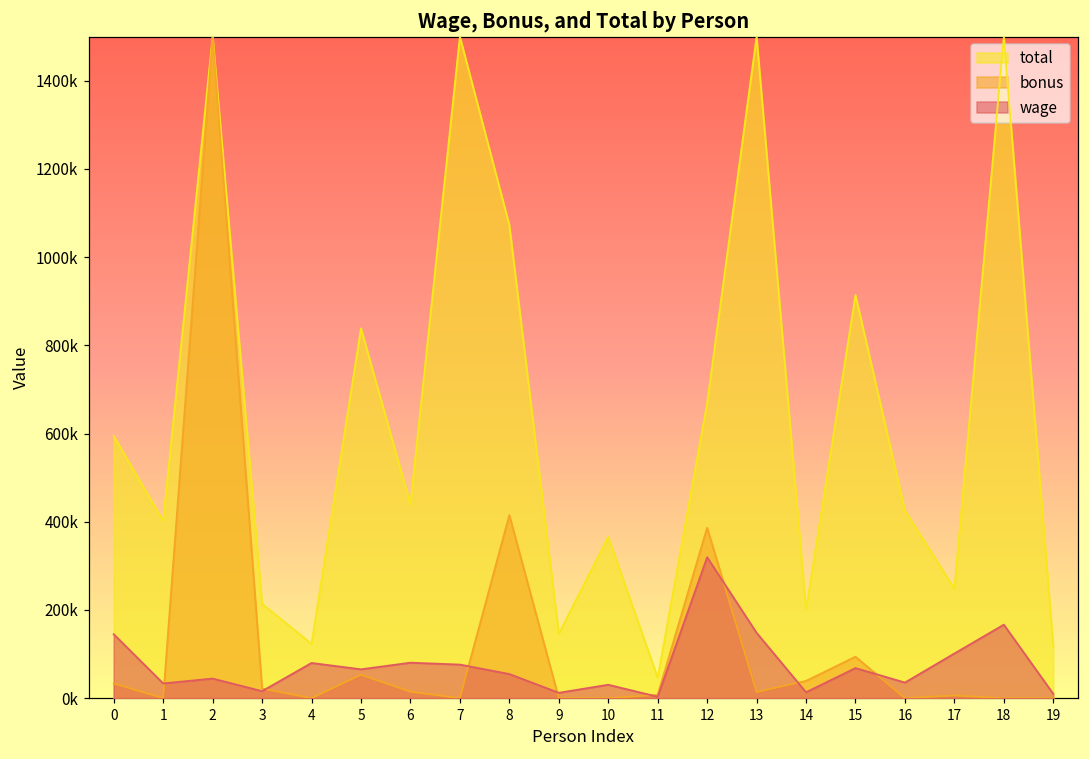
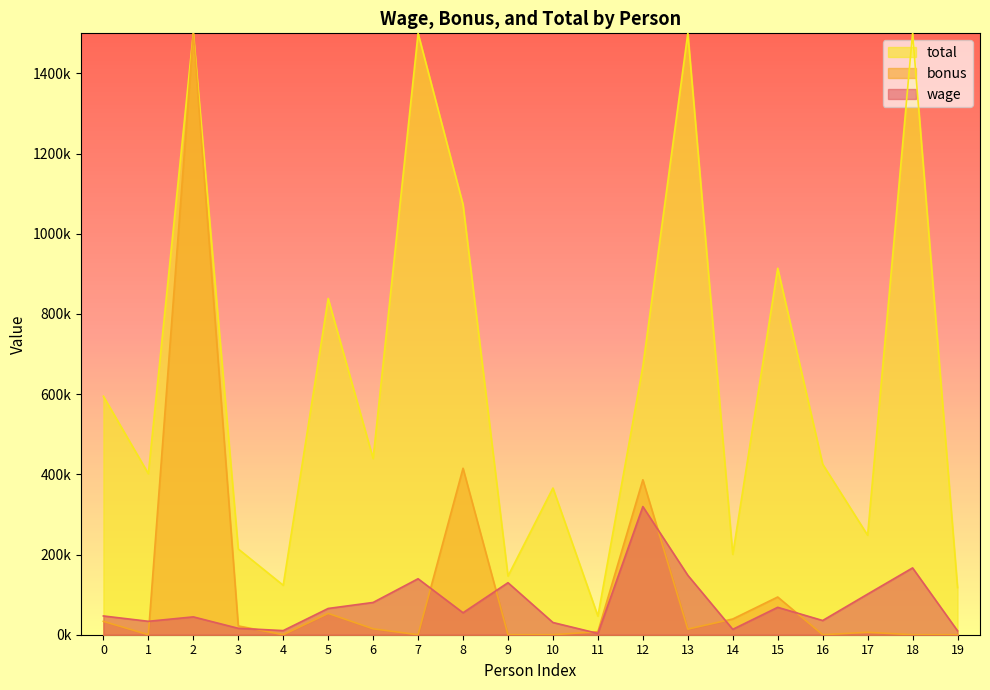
  {
    "wage": {
-     "0": 150000,
+     "0": 50000,
      "1": 30000,
      "2": 40000,
-     "4": 80000,
+     "4": 10000,
      "5": 70000,
      "6": 80000,
-     "7": 80000,
+     "7": 140000,
      "8": 50000,
-     "9": 10000,
+     "9": 130000,
      "10": 30000,
      "12": 320000,
      "13": 150000,
      "14": 10000,
      "15": 70000,
      "16": 40000,
      "17": 100000,
      "18": 170000,
      "19": 10000
    }
  }
